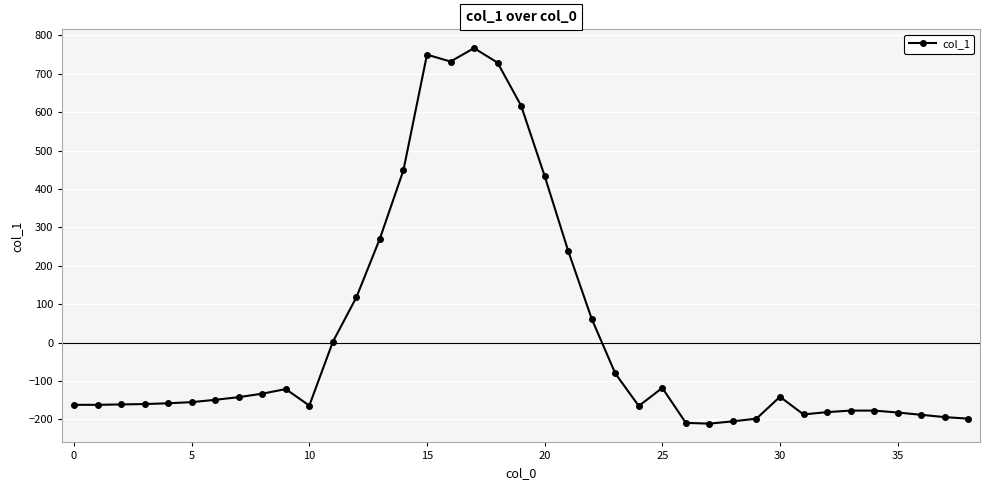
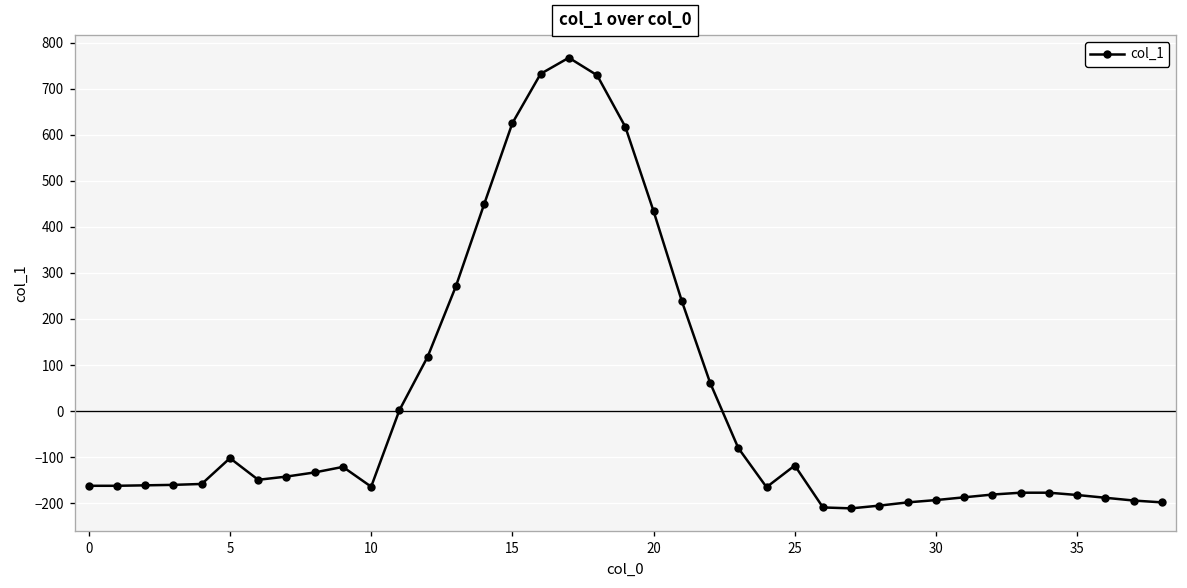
  {
    "0": -160,
-   "5": -160,
+   "5": -100,
    "10": -160,
-   "15": 750,
+   "15": 630,
    "20": 430,
    "25": -120,
-   "30": -140,
+   "30": -190,
    "35": -180
  }
